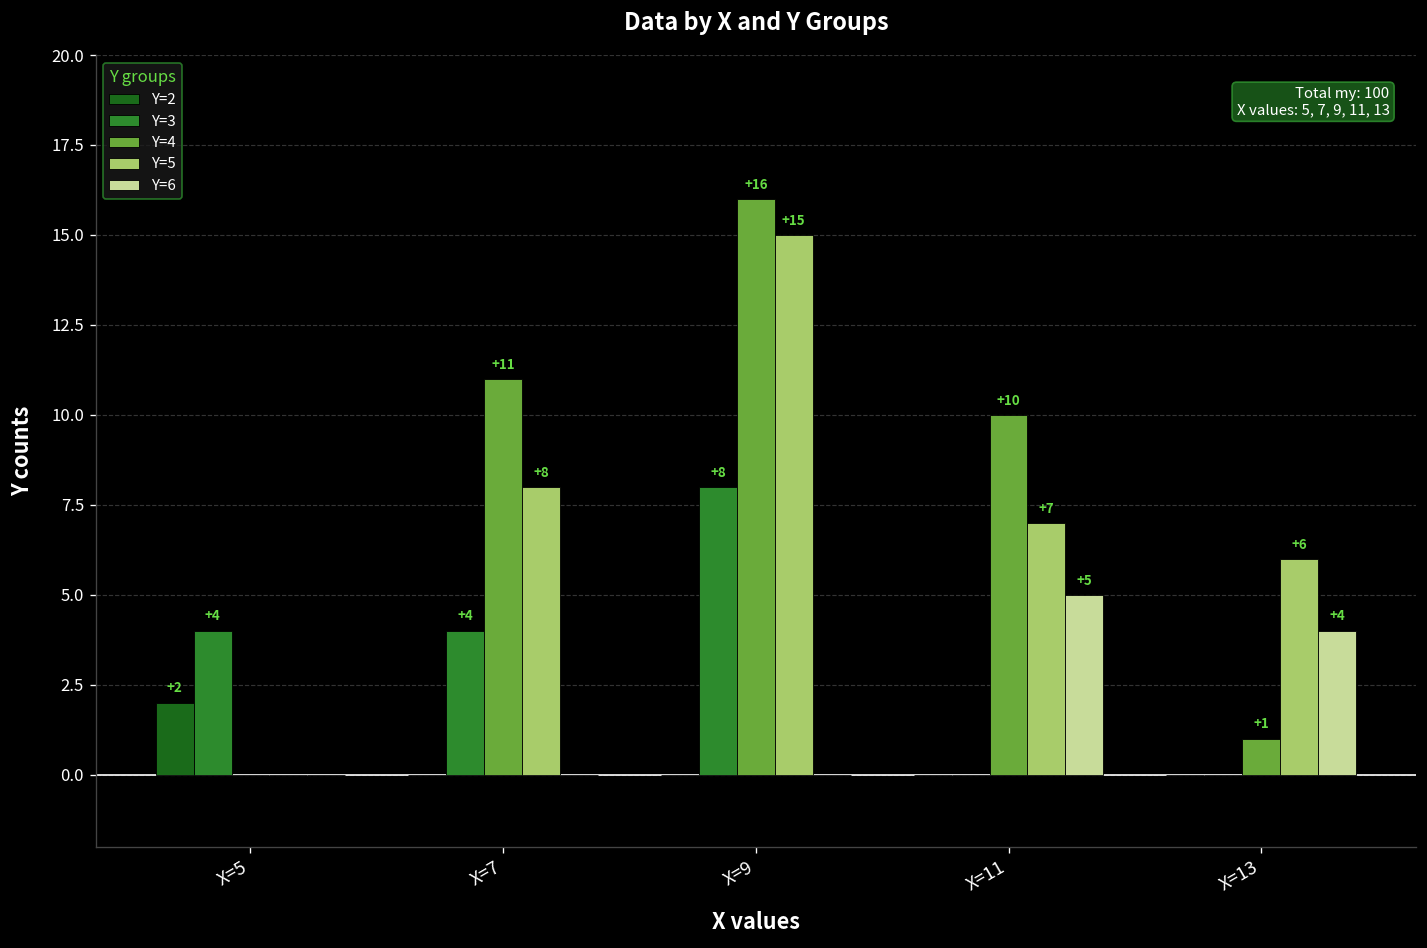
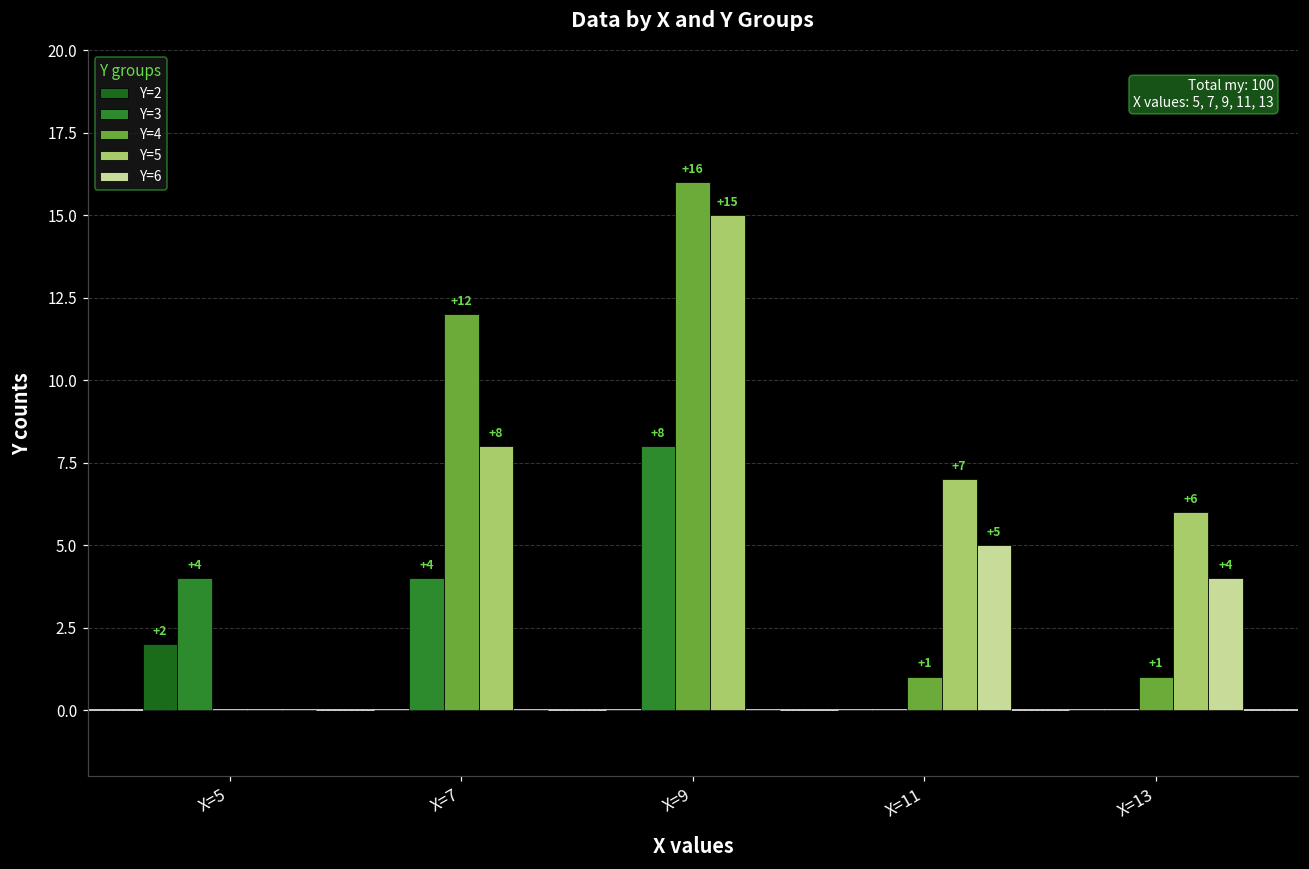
  {
    "Y=4": {
-     "X=7": "+11",
+     "X=7": "+12",
      "X=9": "+16",
-     "X=11": "+10",
+     "X=11": "+1",
      "X=13": "+1"
    }
  }
